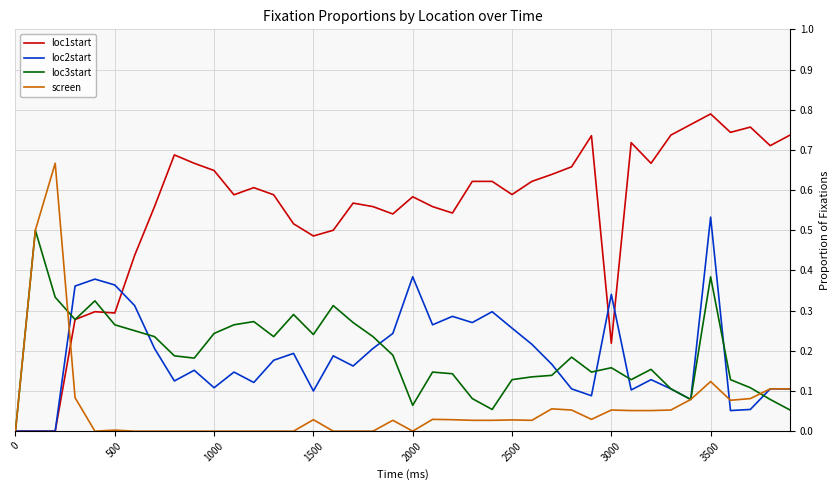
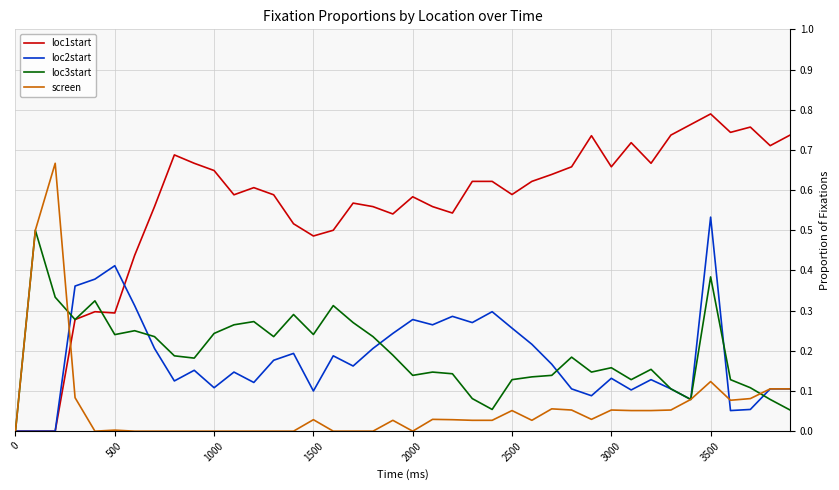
  {
    "loc1start": {
      "500": 0.29,
      "1000": 0.65,
      "1500": 0.49,
      "2000": 0.58,
      "2500": 0.59,
-     "3000": 0.22,
+     "3000": 0.66,
      "3500": 0.79
    },
    "loc2start": {
-     "500": 0.36,
+     "500": 0.41,
      "1000": 0.11,
      "1500": 0.10,
-     "2000": 0.38,
+     "2000": 0.28,
      "2500": 0.26,
-     "3000": 0.34,
+     "3000": 0.13,
      "3500": 0.53
    },
    "loc3start": {
-     "500": 0.26,
+     "500": 0.24,
      "1000": 0.24,
      "1500": 0.24,
-     "2000": 0.06,
+     "2000": 0.14,
      "2500": 0.13,
      "3000": 0.16,
      "3500": 0.38
    },
    "screen": {
      "500": 0.00,
      "1000": 0.00,
      "1500": 0.03,
      "2000": 0.00,
-     "2500": 0.03,
+     "2500": 0.05,
      "3000": 0.05,
      "3500": 0.12
    }
  }
